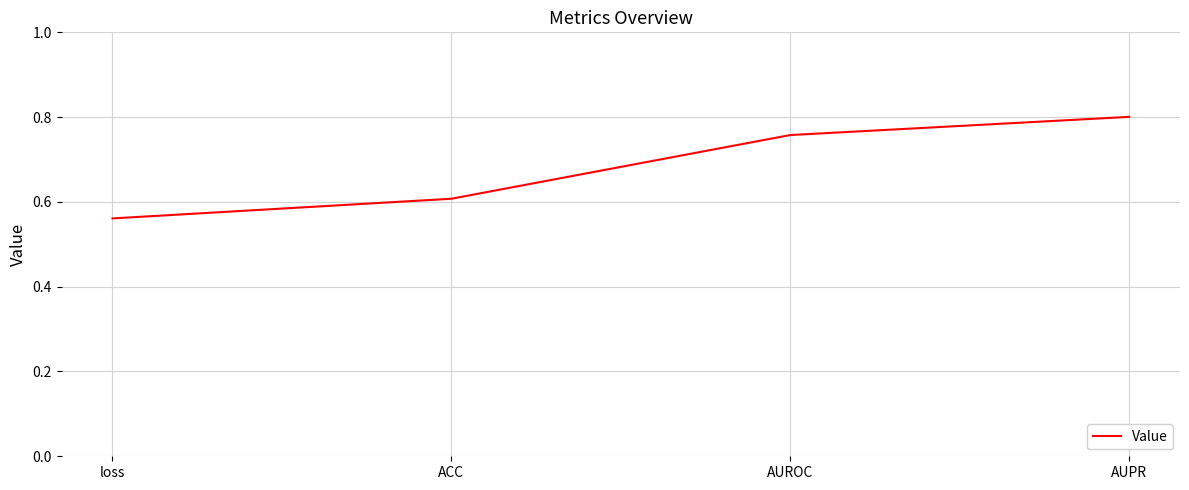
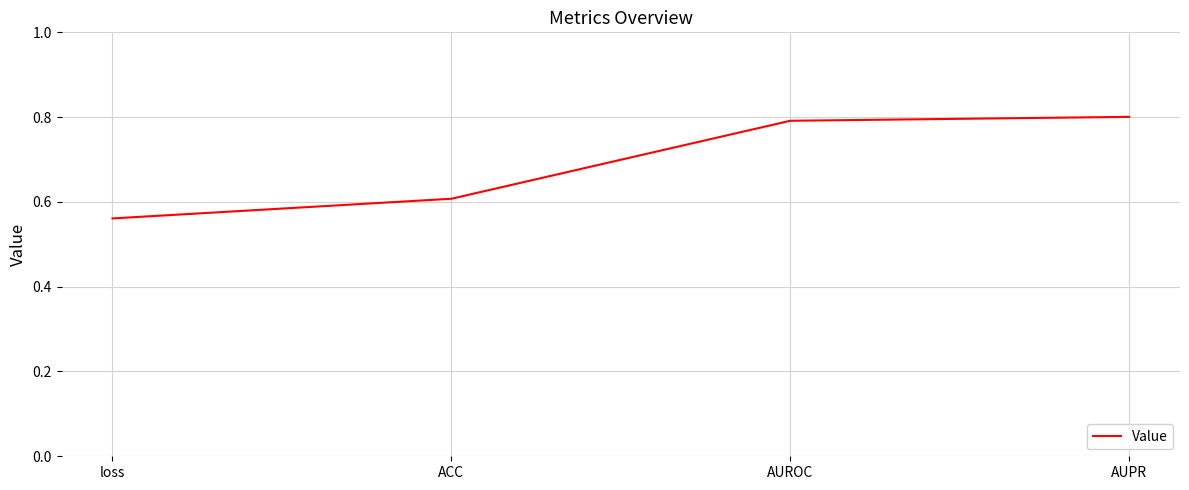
  {
    "loss": 0.56,
    "ACC": 0.61,
-   "AUROC": 0.76,
+   "AUROC": 0.79,
    "AUPR": 0.80
  }
